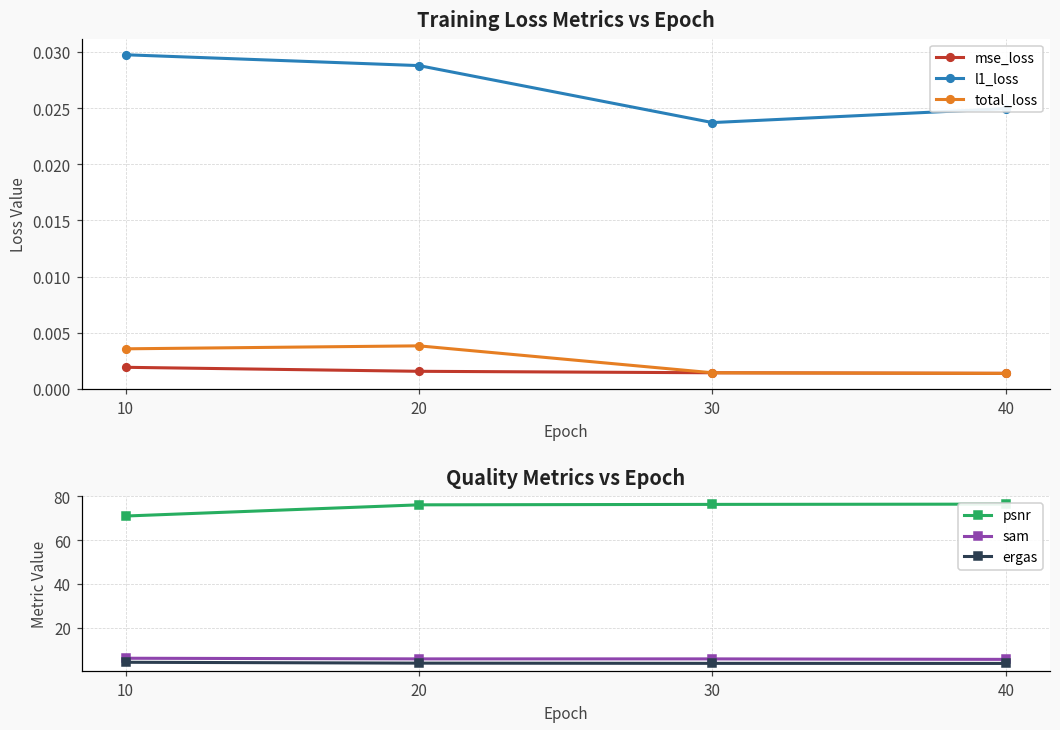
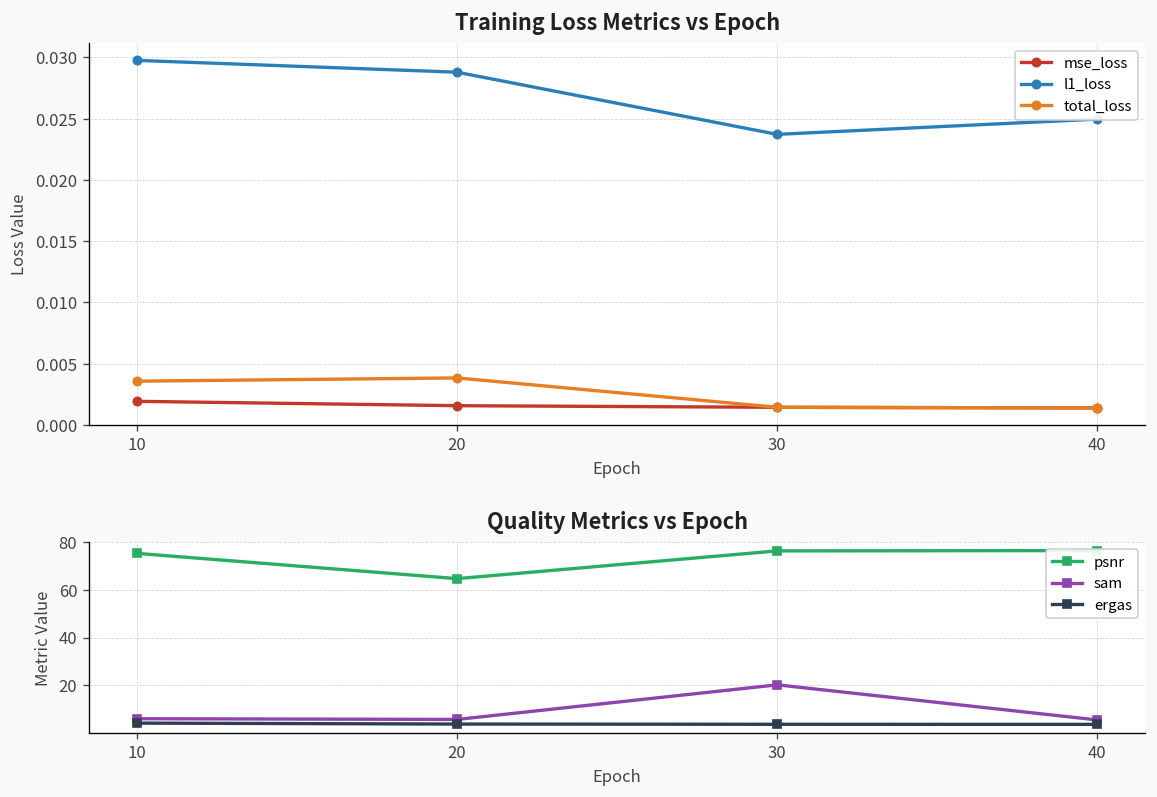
  {
    "Training Loss Metrics vs Epoch": {
      "mse_loss": {
        "10": 0.0019,
        "20": 0.0016
      },
      "l1_loss": {
        "10": 0.0298,
        "20": 0.0288,
        "30": 0.0237
      },
      "total_loss": {
        "10": 0.0036,
        "20": 0.0038
      }
    },
    "Quality Metrics vs Epoch": {
      "psnr": {
-       "10": 71,
-       "20": 76,
+       "10": 75,
+       "20": 65,
        "30": 76
      },
      "sam": {
        "10": 6,
        "20": 6,
-       "30": 6,
+       "30": 20,
        "40": 6
      },
      "ergas": {
        "10": 4,
        "20": 4,
        "30": 4,
        "40": 4
      }
    }
  }
